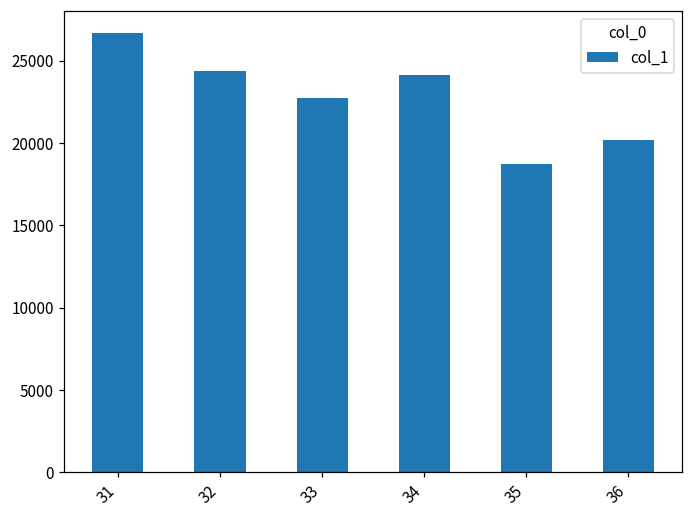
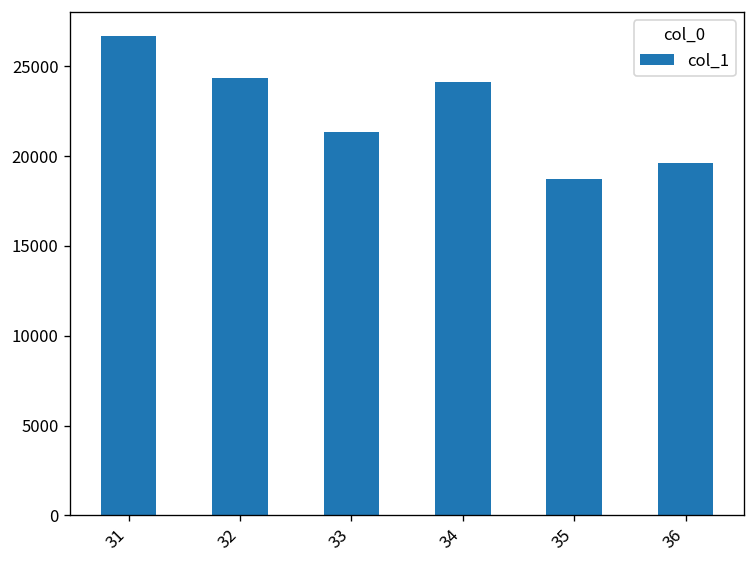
  {
    "31": 26700,
    "32": 24400,
-   "33": 22700,
+   "33": 21300,
    "34": 24100,
    "35": 18700,
-   "36": 20200
+   "36": 19600
  }
